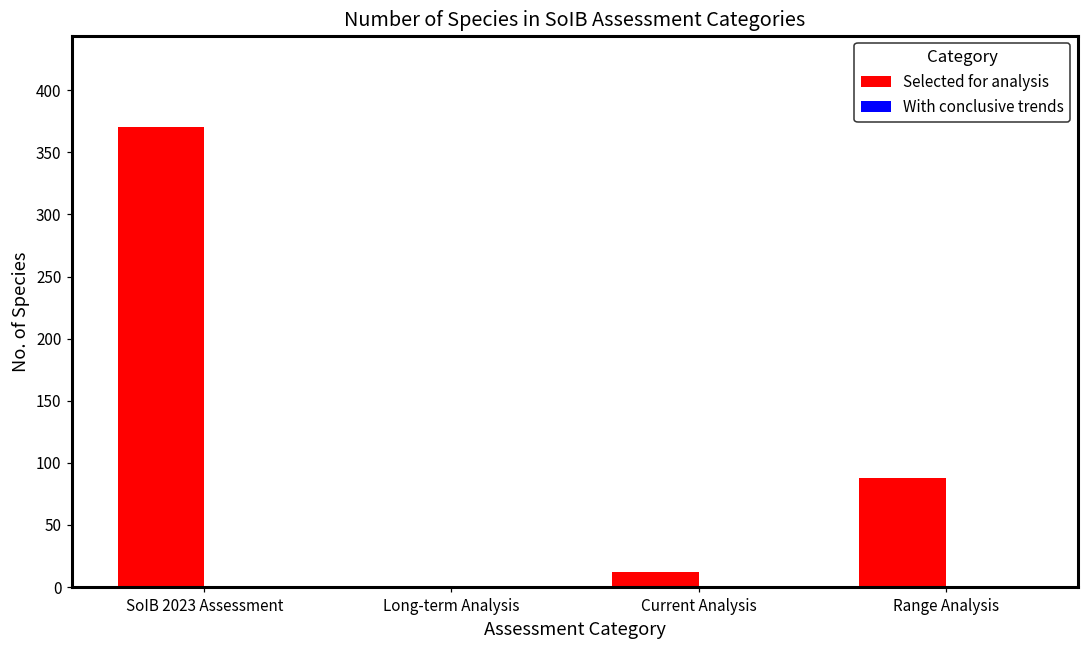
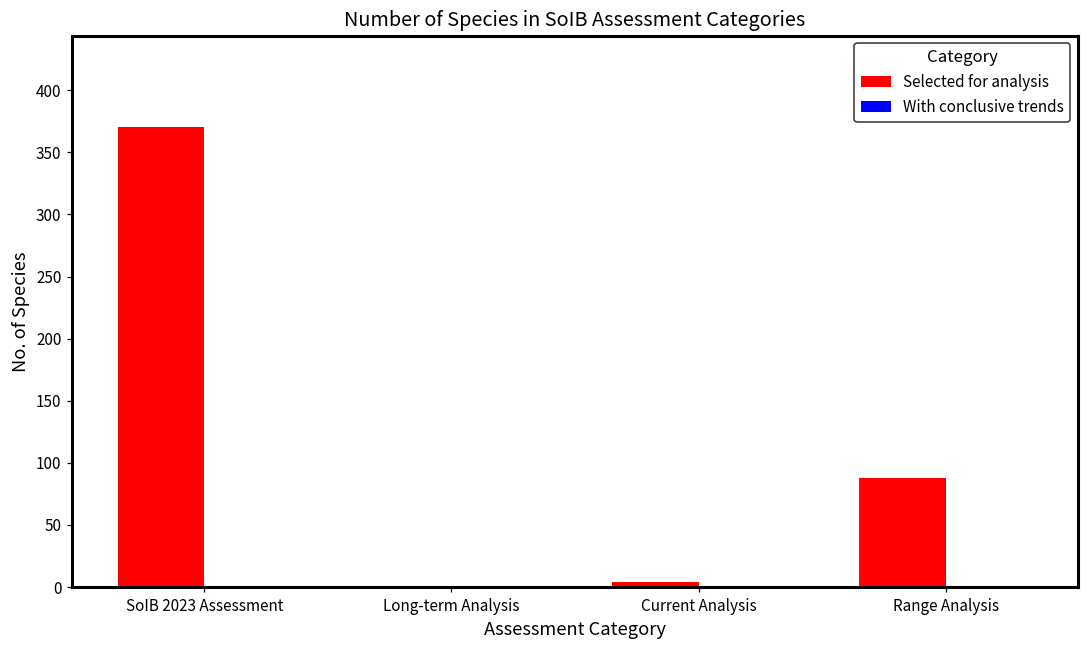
  {
    "Selected for analysis": {
      "SoIB 2023 Assessment": 370,
      "Long-term Analysis": 0,
-     "Current Analysis": 12,
+     "Current Analysis": 4,
      "Range Analysis": 88
    },
    "With conclusive trends": {
      "SoIB 2023 Assessment": 0,
      "Long-term Analysis": 0,
      "Current Analysis": 0,
      "Range Analysis": 0
    }
  }
